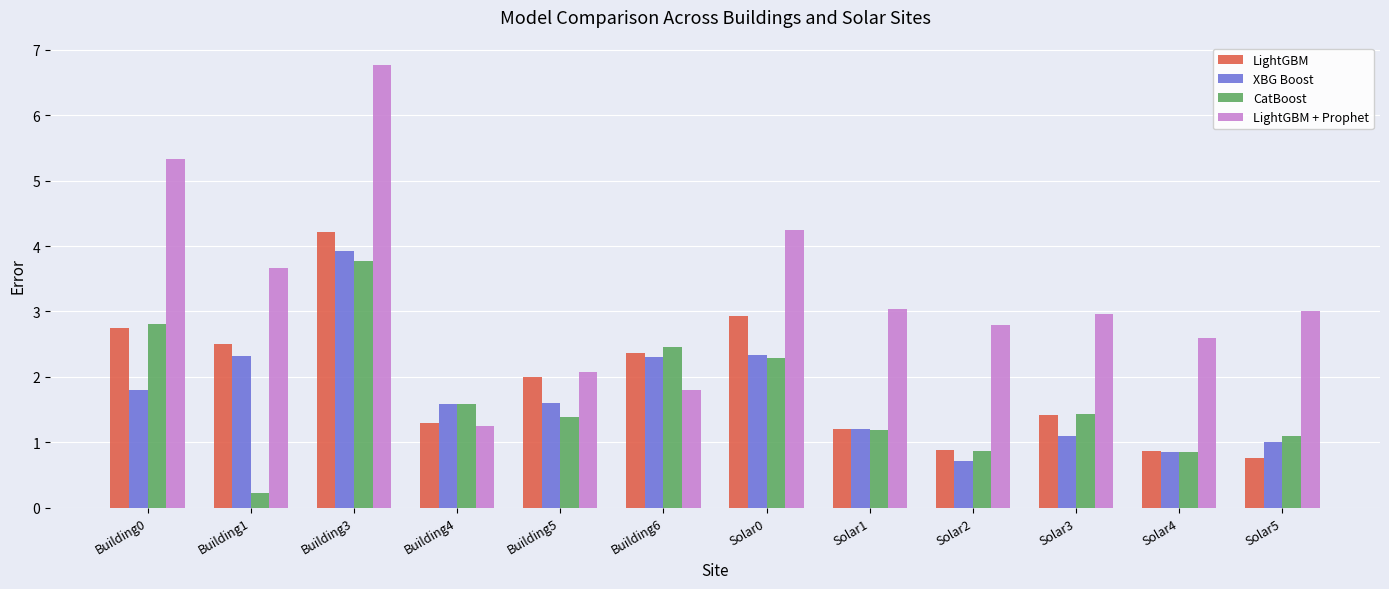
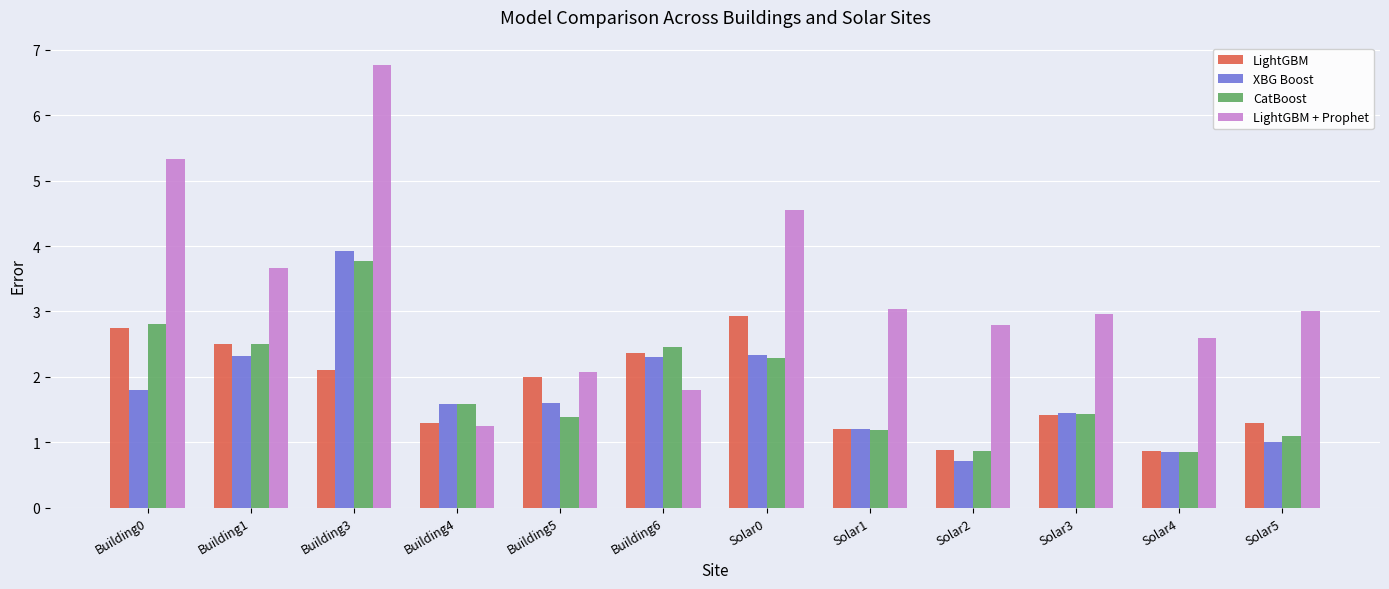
  {
    "LightGBM": {
      "Building0": 2.7,
      "Building1": 2.5,
-     "Building3": 4.2,
+     "Building3": 2.1,
      "Building4": 1.3,
      "Building5": 2.0,
      "Building6": 2.4,
      "Solar0": 2.9,
      "Solar1": 1.2,
      "Solar2": 0.9,
      "Solar3": 1.4,
      "Solar4": 0.9,
-     "Solar5": 0.8
+     "Solar5": 1.3
    },
    "XBG Boost": {
      "Building0": 1.8,
      "Building1": 2.3,
      "Building3": 3.9,
      "Building4": 1.6,
      "Building5": 1.6,
      "Building6": 2.3,
      "Solar0": 2.3,
      "Solar1": 1.2,
      "Solar2": 0.7,
-     "Solar3": 1.1,
+     "Solar3": 1.4,
      "Solar4": 0.9,
      "Solar5": 1.0
    },
    "CatBoost": {
      "Building0": 2.8,
-     "Building1": 0.2,
+     "Building1": 2.5,
      "Building3": 3.8,
      "Building4": 1.6,
      "Building5": 1.4,
      "Building6": 2.5,
      "Solar0": 2.3,
      "Solar1": 1.2,
      "Solar2": 0.9,
      "Solar3": 1.4,
      "Solar4": 0.9,
      "Solar5": 1.1
    },
    "LightGBM + Prophet": {
      "Building0": 5.3,
      "Building1": 3.7,
      "Building3": 6.8,
      "Building4": 1.3,
      "Building5": 2.1,
      "Building6": 1.8,
-     "Solar0": 4.2,
+     "Solar0": 4.6,
      "Solar1": 3.0,
      "Solar2": 2.8,
      "Solar3": 3.0,
      "Solar4": 2.6,
      "Solar5": 3.0
    }
  }
